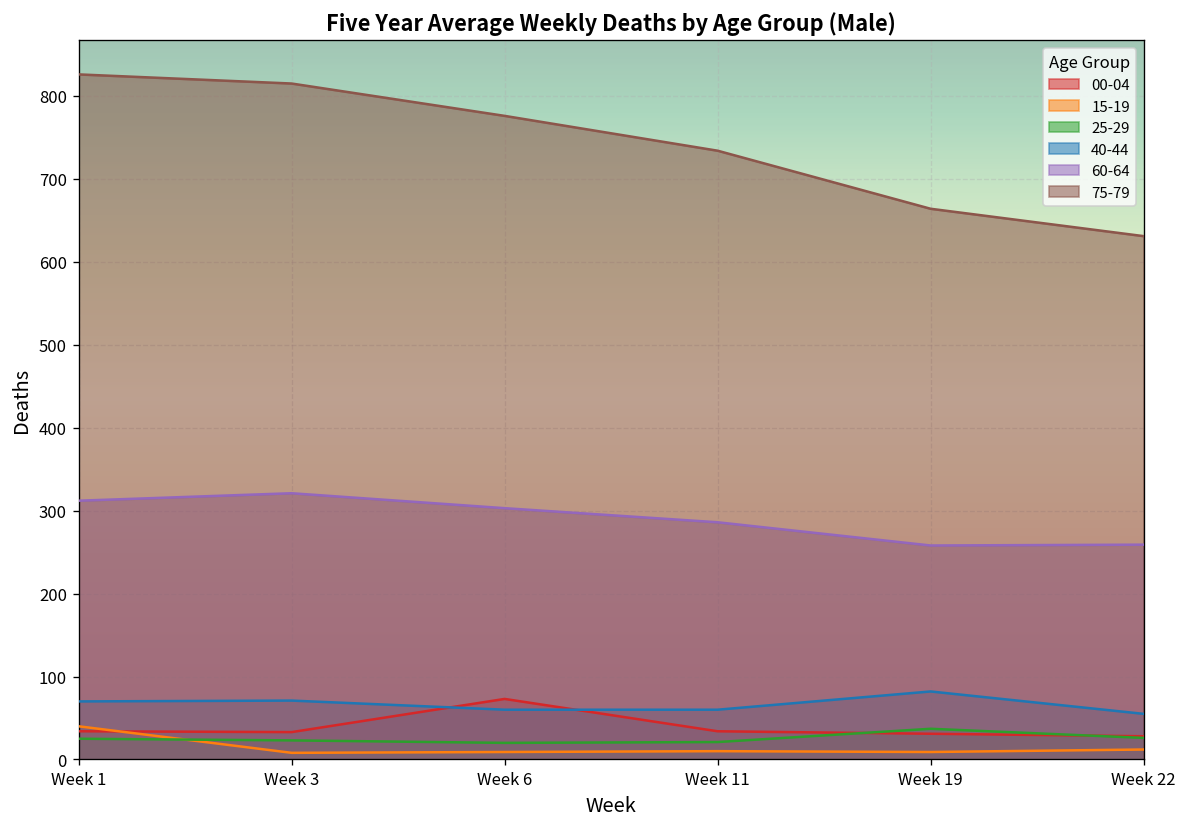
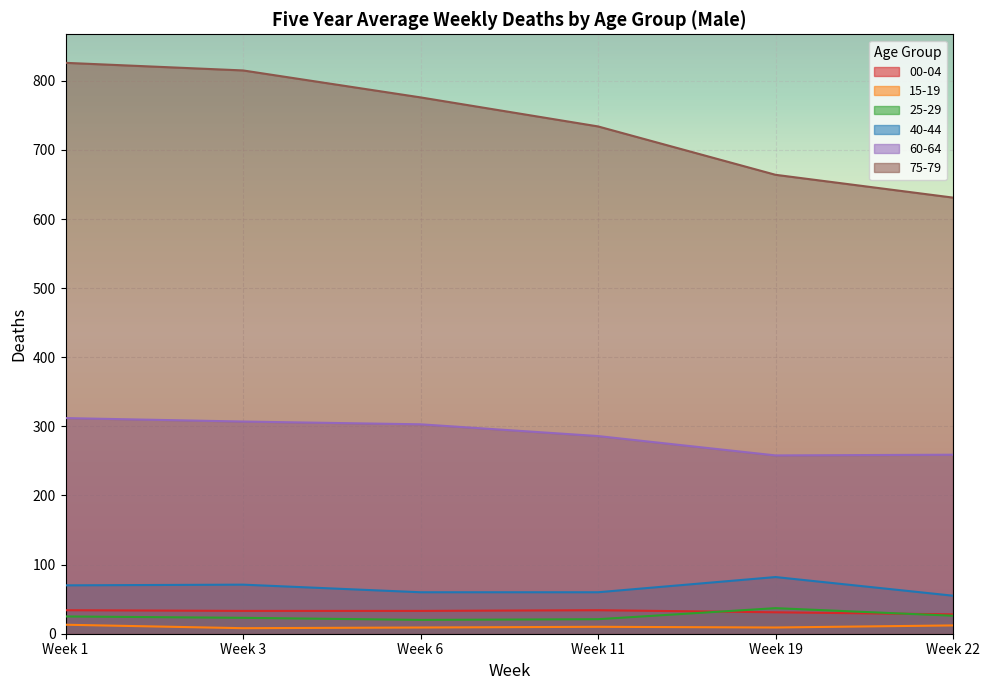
  {
    "00-04": {
      "Week 1": 30,
      "Week 3": 30,
-     "Week 6": 70,
+     "Week 6": 30,
      "Week 11": 30,
      "Week 19": 30
    },
    "15-19": {
-     "Week 1": 40,
+     "Week 1": 10,
      "Week 3": 10,
      "Week 6": 10,
      "Week 11": 10,
      "Week 19": 10,
      "Week 22": 10
    },
    "25-29": {
      "Week 1": 30,
      "Week 3": 20,
      "Week 6": 20,
      "Week 11": 20,
      "Week 19": 40
    },
    "40-44": {
      "Week 1": 70,
      "Week 3": 70,
      "Week 6": 60,
      "Week 11": 60,
      "Week 19": 80,
      "Week 22": 60
    },
    "60-64": {
      "Week 1": 310,
-     "Week 3": 320,
+     "Week 3": 310,
      "Week 6": 300,
      "Week 11": 290,
      "Week 19": 260,
      "Week 22": 260
    },
    "75-79": {
      "Week 1": 830,
      "Week 3": 820,
      "Week 6": 780,
      "Week 11": 730,
      "Week 19": 660,
      "Week 22": 630
    }
  }
